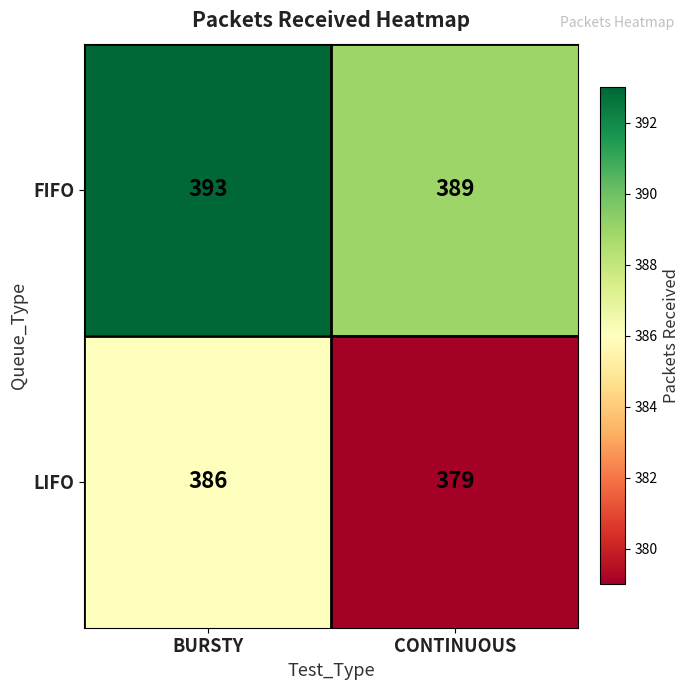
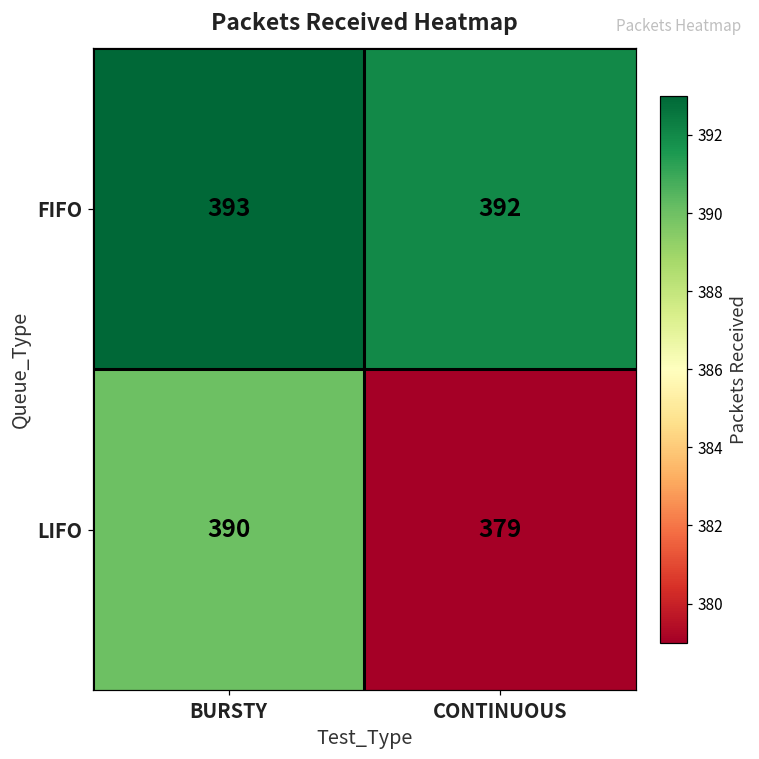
  {
    "FIFO": {
      "BURSTY": 393,
-     "CONTINUOUS": 389
+     "CONTINUOUS": 392
    },
    "LIFO": {
-     "BURSTY": 386,
+     "BURSTY": 390,
      "CONTINUOUS": 379
    }
  }
